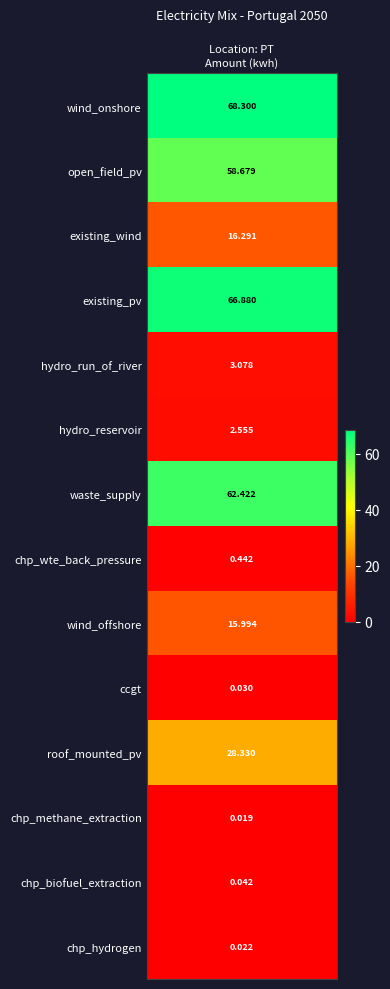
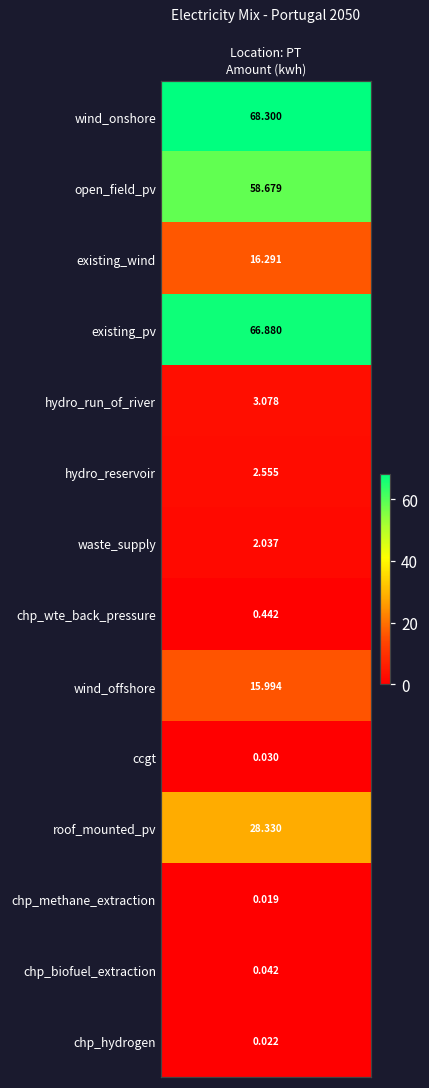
  {
    "wind_onshore": {
      "Amount (kwh)": 68.300
    },
    "open_field_pv": {
      "Amount (kwh)": 58.679
    },
    "existing_wind": {
      "Amount (kwh)": 16.291
    },
    "existing_pv": {
      "Amount (kwh)": 66.880
    },
    "hydro_run_of_river": {
      "Amount (kwh)": 3.078
    },
    "hydro_reservoir": {
      "Amount (kwh)": 2.555
    },
    "waste_supply": {
-     "Amount (kwh)": 62.422
+     "Amount (kwh)": 2.037
    },
    "chp_wte_back_pressure": {
      "Amount (kwh)": 0.442
    },
    "wind_offshore": {
      "Amount (kwh)": 15.994
    },
    "ccgt": {
      "Amount (kwh)": 0.030
    },
    "roof_mounted_pv": {
      "Amount (kwh)": 28.330
    },
    "chp_methane_extraction": {
      "Amount (kwh)": 0.019
    },
    "chp_biofuel_extraction": {
      "Amount (kwh)": 0.042
    },
    "chp_hydrogen": {
      "Amount (kwh)": 0.022
    }
  }
